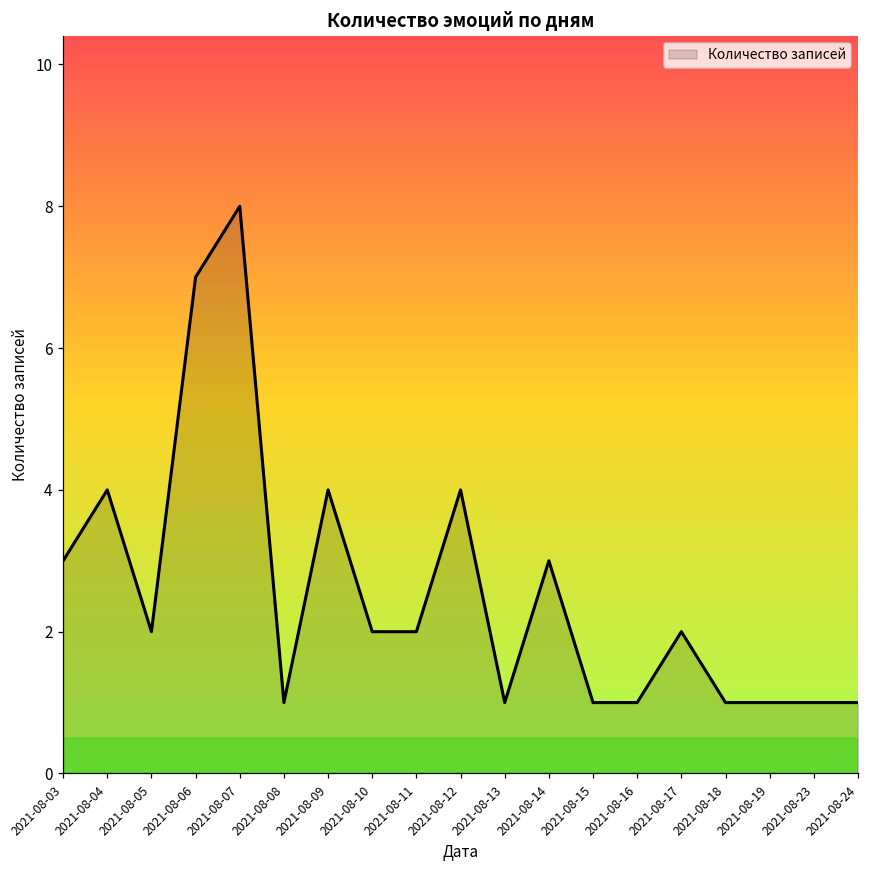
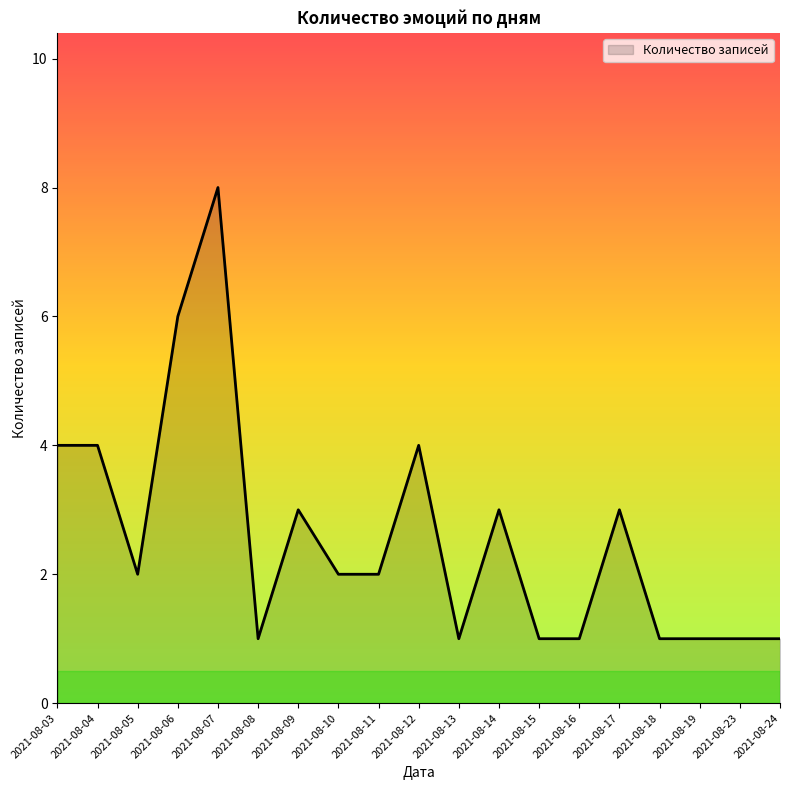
  {
-   "2021-08-03": 3,
+   "2021-08-03": 4,
    "2021-08-04": 4,
    "2021-08-05": 2,
-   "2021-08-06": 7,
+   "2021-08-06": 6,
    "2021-08-07": 8,
    "2021-08-08": 1,
-   "2021-08-09": 4,
+   "2021-08-09": 3,
    "2021-08-10": 2,
    "2021-08-11": 2,
    "2021-08-12": 4,
    "2021-08-13": 1,
    "2021-08-14": 3,
    "2021-08-15": 1,
    "2021-08-16": 1,
-   "2021-08-17": 2,
+   "2021-08-17": 3,
    "2021-08-18": 1,
    "2021-08-19": 1,
    "2021-08-23": 1,
    "2021-08-24": 1
  }
